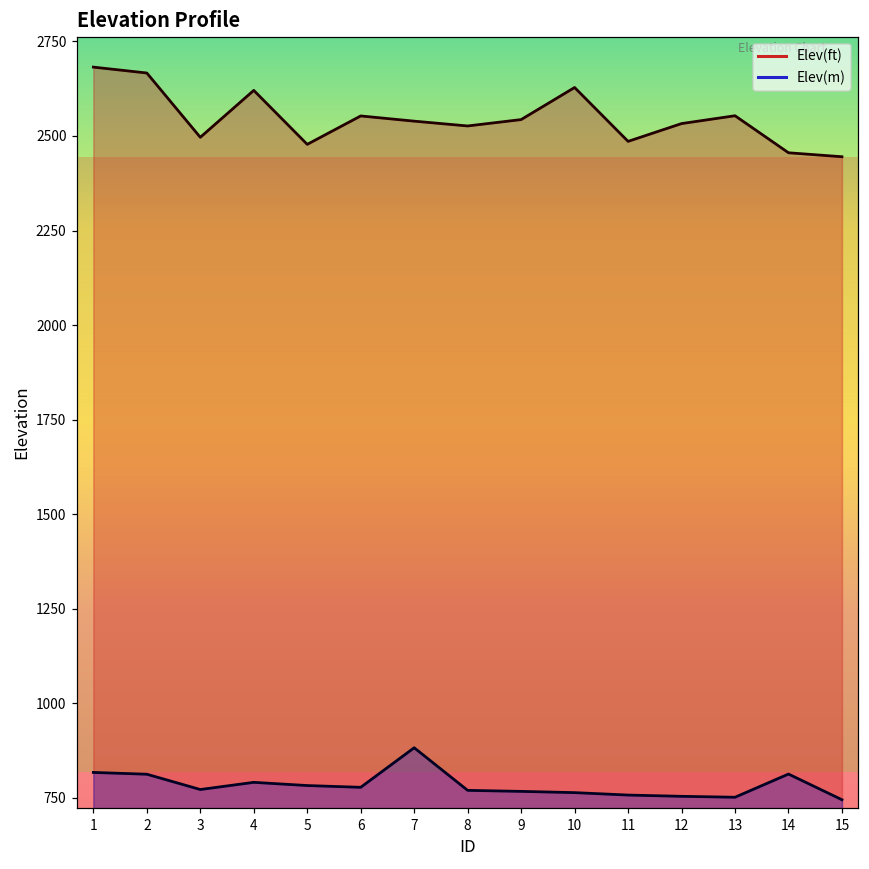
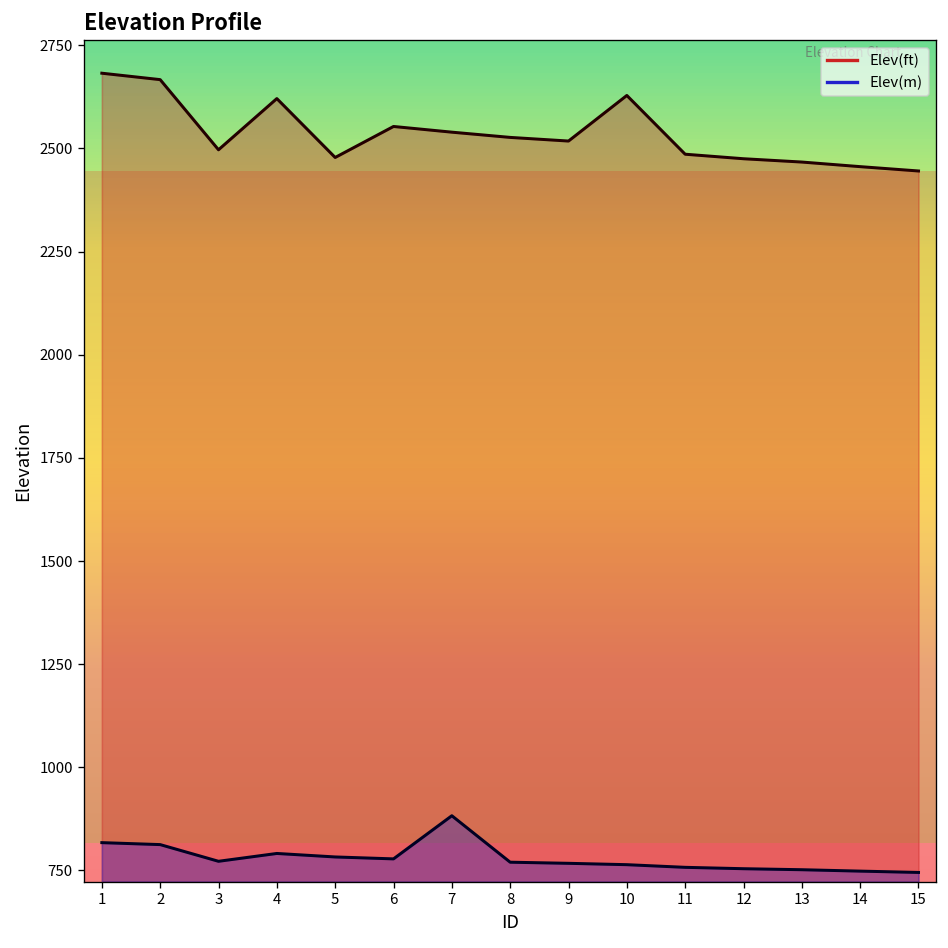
  {
    "Elev(ft)": {
      "1": 2680,
      "2": 2670,
      "3": 2500,
      "4": 2620,
      "5": 2480,
      "6": 2550,
      "7": 2540,
      "8": 2530,
-     "9": 2540,
+     "9": 2520,
      "10": 2630,
      "11": 2490,
-     "12": 2530,
-     "13": 2550,
+     "12": 2470,
+     "13": 2470,
      "14": 2460,
      "15": 2450
    },
    "Elev(m)": {
      "1": 820,
      "2": 810,
      "3": 770,
      "4": 790,
      "5": 780,
      "6": 780,
      "7": 880,
      "8": 770,
      "9": 770,
      "10": 760,
      "11": 760,
      "12": 750,
      "13": 750,
-     "14": 810,
+     "14": 750,
      "15": 750
    }
  }
